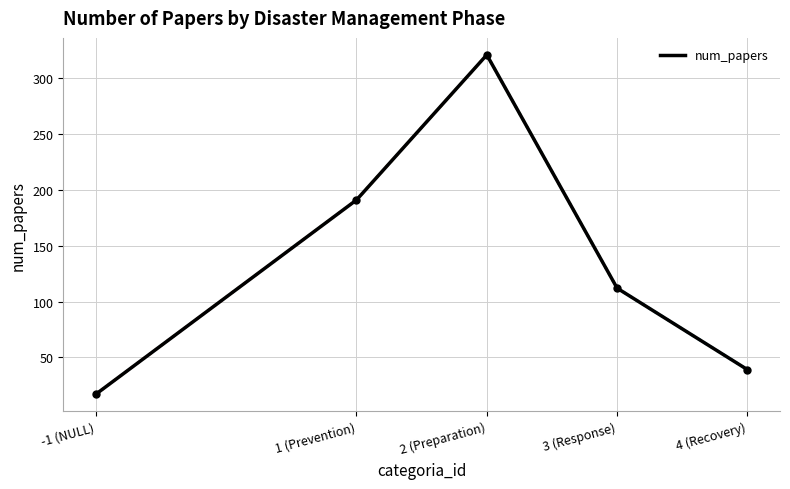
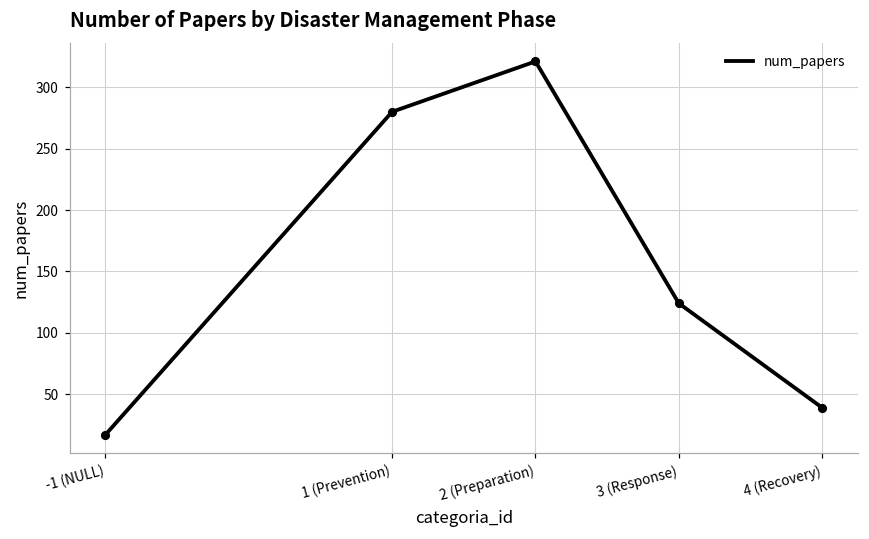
  {
    "num_papers": {
-     "1 (Prevention)": 191,
-     "3 (Response)": 112
+     "1 (Prevention)": 280,
+     "3 (Response)": 124
    }
  }
